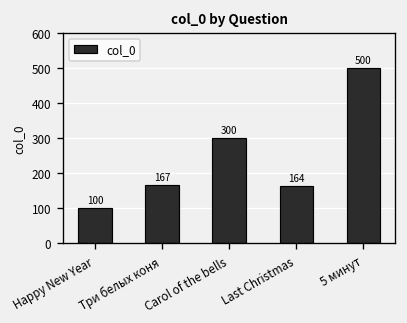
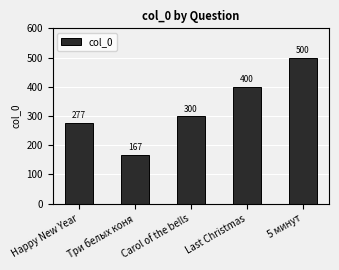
  {
-   "Happy New Year": 100,
+   "Happy New Year": 277,
    "Три белых коня": 167,
    "Carol of the bells": 300,
-   "Last Christmas": 164,
+   "Last Christmas": 400,
    "5 минут": 500
  }
